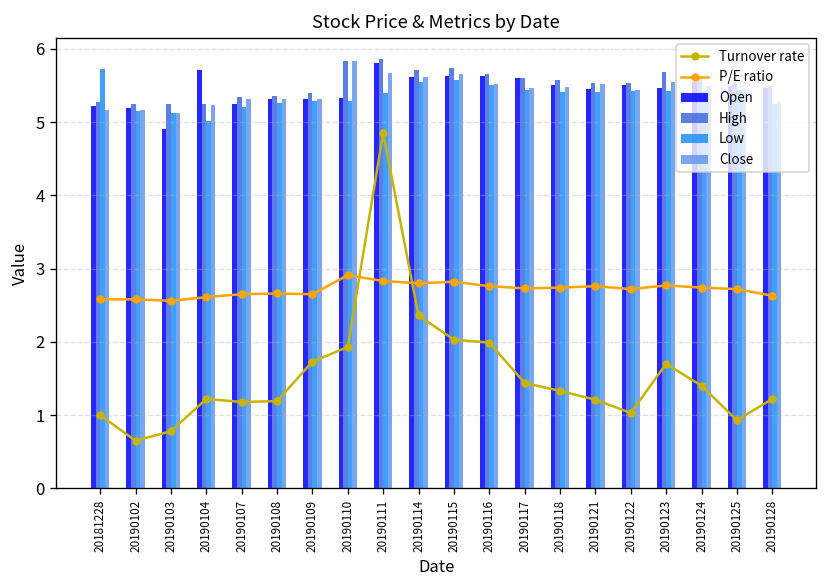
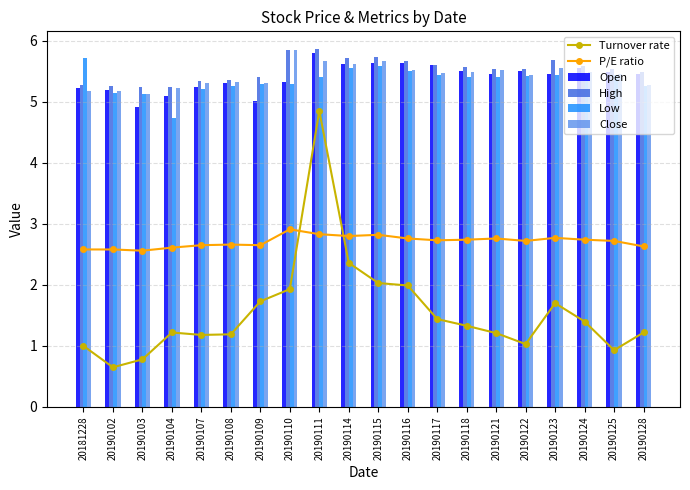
  {
    "Open": {
      "20181228": 5.2,
      "20190102": 5.2,
      "20190103": 4.9,
-     "20190104": 5.7,
+     "20190104": 5.1,
      "20190107": 5.2,
      "20190108": 5.3,
-     "20190109": 5.3,
+     "20190109": 5.0,
      "20190110": 5.3,
      "20190111": 5.8,
      "20190114": 5.6,
      "20190115": 5.6,
      "20190116": 5.6,
      "20190117": 5.6,
      "20190118": 5.5,
      "20190121": 5.5,
      "20190122": 5.5,
      "20190123": 5.5
    },
    "Low": {
      "20181228": 5.7,
      "20190102": 5.2,
      "20190103": 5.1,
-     "20190104": 5.0,
+     "20190104": 4.7,
      "20190107": 5.2,
      "20190108": 5.3,
      "20190109": 5.3,
      "20190110": 5.3,
      "20190111": 5.4,
      "20190114": 5.6,
      "20190115": 5.6,
      "20190116": 5.5,
      "20190117": 5.4,
      "20190118": 5.4,
      "20190121": 5.4,
      "20190122": 5.4,
      "20190123": 5.4
    }
  }
